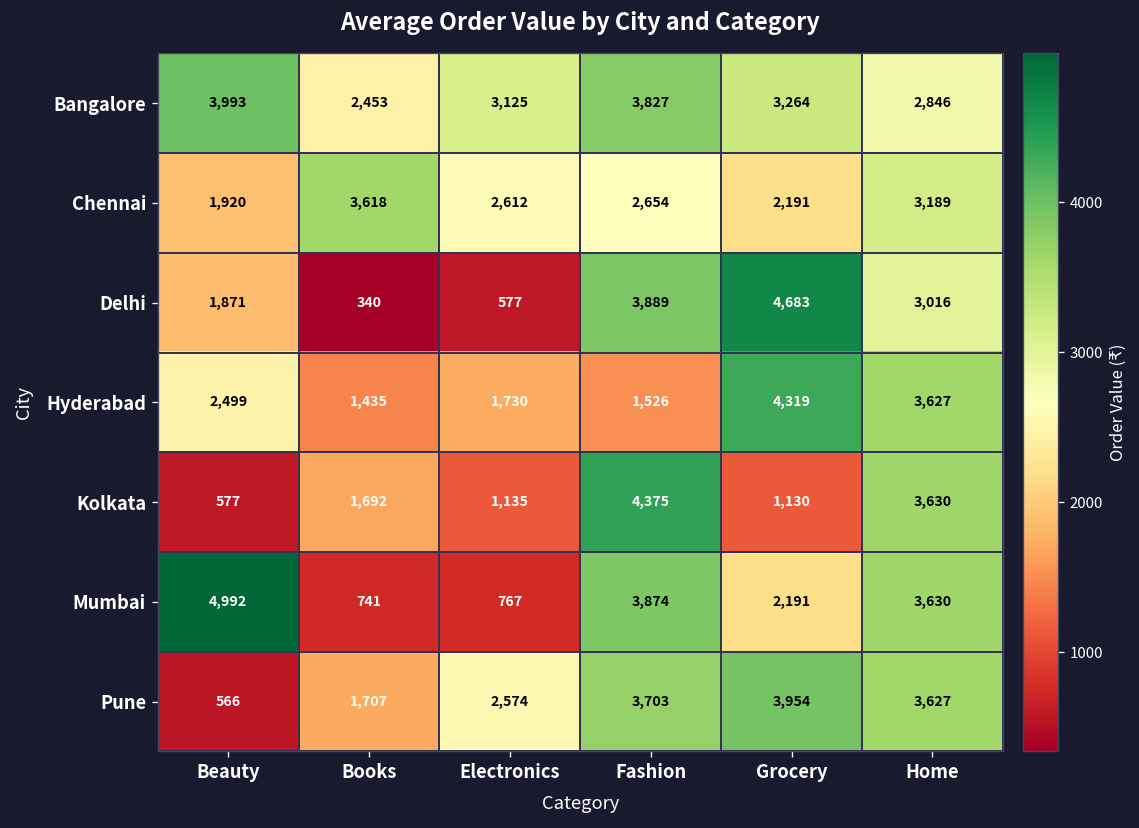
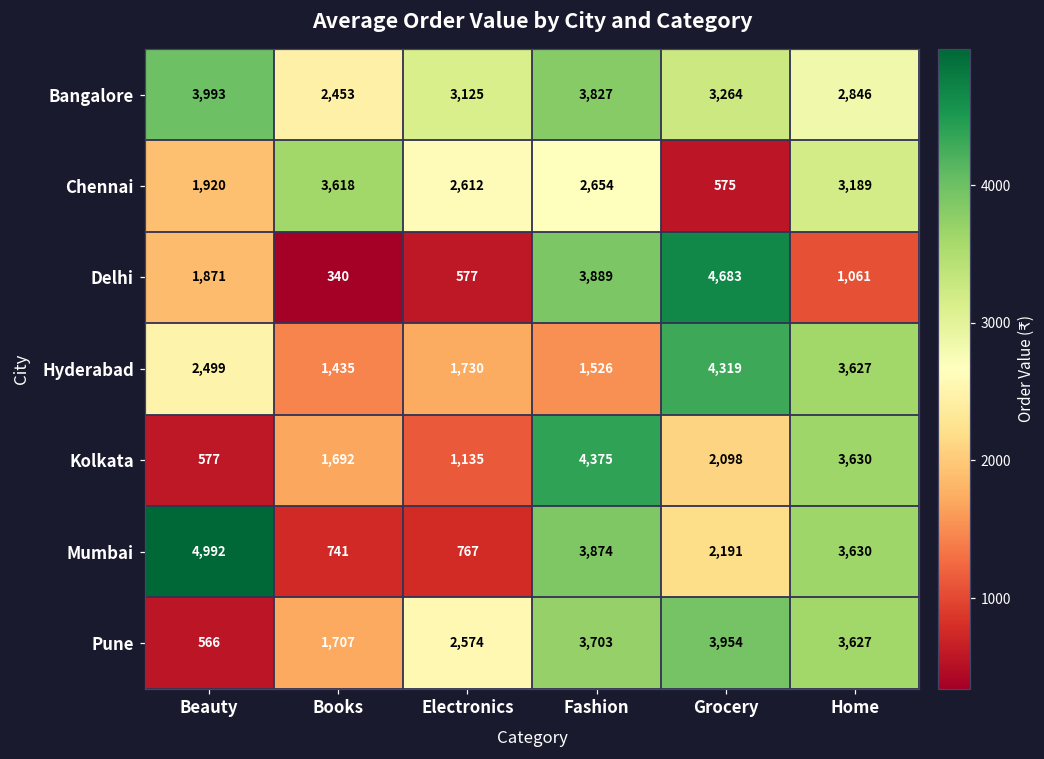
  {
    "Bangalore": {
      "Beauty": "3,993",
      "Books": "2,453",
      "Electronics": "3,125",
      "Fashion": "3,827",
      "Grocery": "3,264",
      "Home": "2,846"
    },
    "Chennai": {
      "Beauty": "1,920",
      "Books": "3,618",
      "Electronics": "2,612",
      "Fashion": "2,654",
-     "Grocery": "2,191",
+     "Grocery": "575",
      "Home": "3,189"
    },
    "Delhi": {
      "Beauty": "1,871",
      "Books": "340",
      "Electronics": "577",
      "Fashion": "3,889",
      "Grocery": "4,683",
-     "Home": "3,016"
+     "Home": "1,061"
    },
    "Hyderabad": {
      "Beauty": "2,499",
      "Books": "1,435",
      "Electronics": "1,730",
      "Fashion": "1,526",
      "Grocery": "4,319",
      "Home": "3,627"
    },
    "Kolkata": {
      "Beauty": "577",
      "Books": "1,692",
      "Electronics": "1,135",
      "Fashion": "4,375",
-     "Grocery": "1,130",
+     "Grocery": "2,098",
      "Home": "3,630"
    },
    "Mumbai": {
      "Beauty": "4,992",
      "Books": "741",
      "Electronics": "767",
      "Fashion": "3,874",
      "Grocery": "2,191",
      "Home": "3,630"
    },
    "Pune": {
      "Beauty": "566",
      "Books": "1,707",
      "Electronics": "2,574",
      "Fashion": "3,703",
      "Grocery": "3,954",
      "Home": "3,627"
    }
  }
